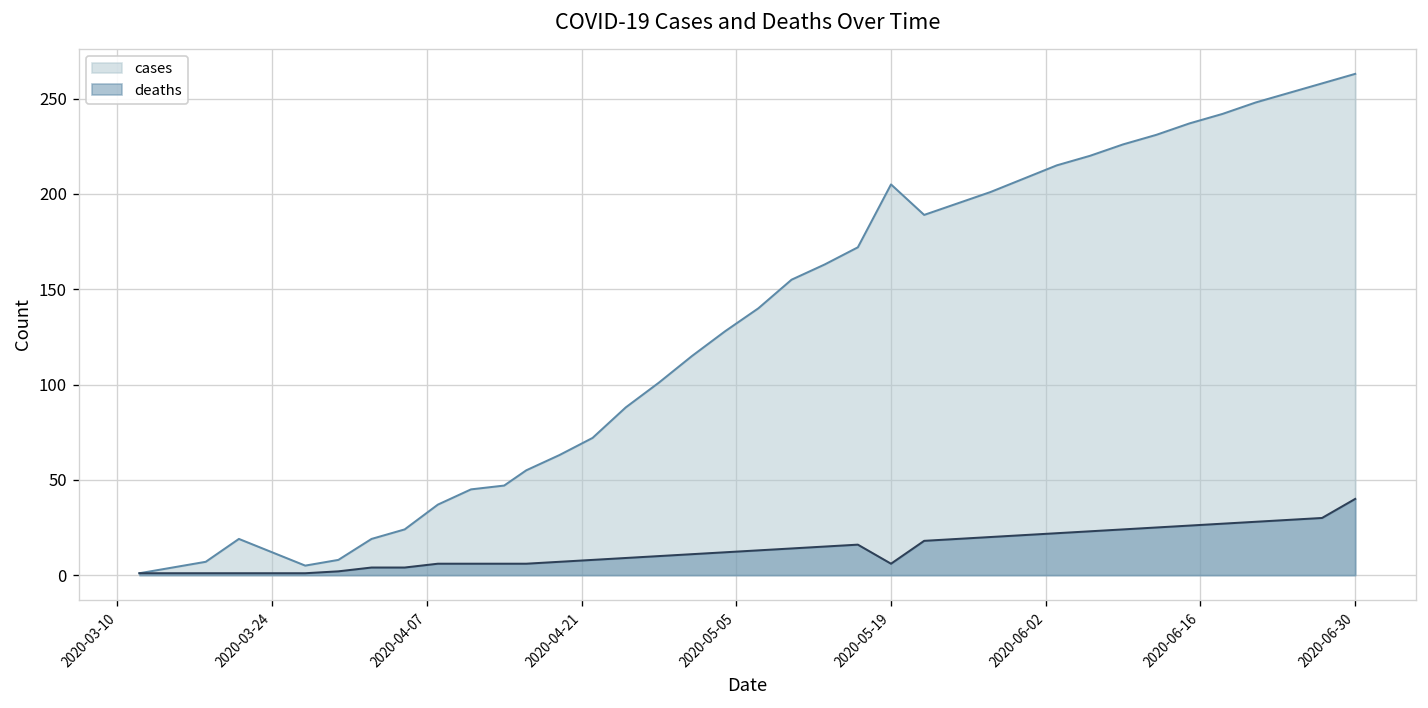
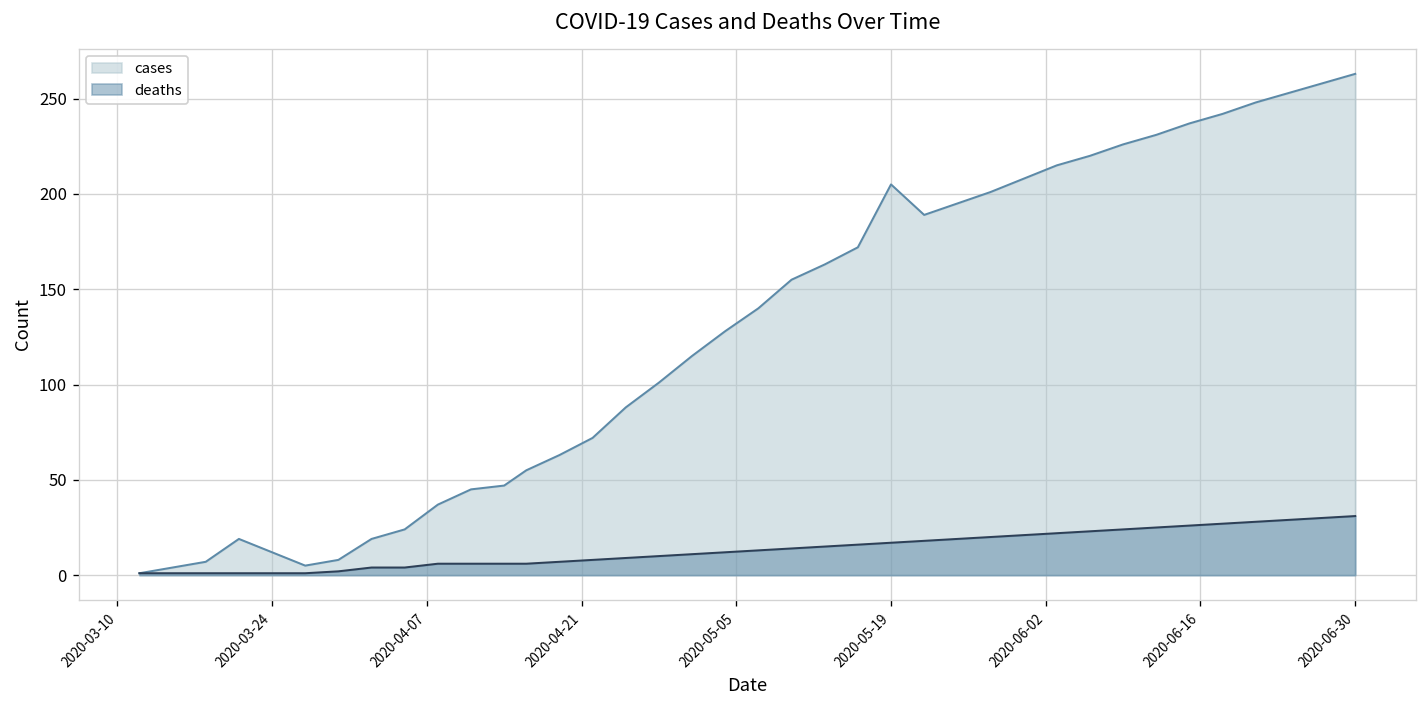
  {
    "cases": {
      "2020-03-24": 12,
      "2020-05-19": 205,
      "2020-06-30": 263
    },
    "deaths": {
      "2020-03-24": 1,
-     "2020-05-19": 6,
-     "2020-06-30": 40
+     "2020-05-19": 17,
+     "2020-06-30": 31
    }
  }
